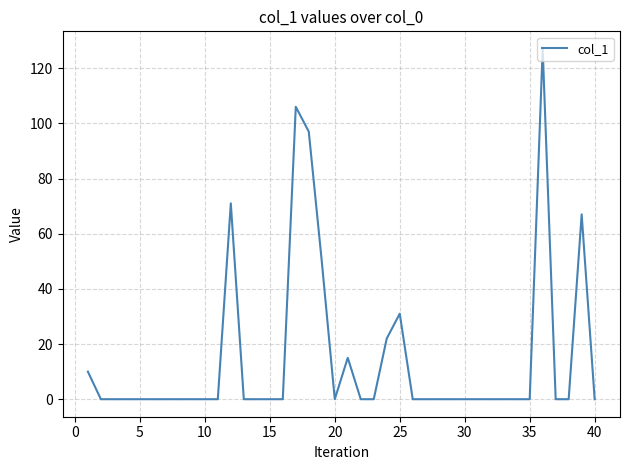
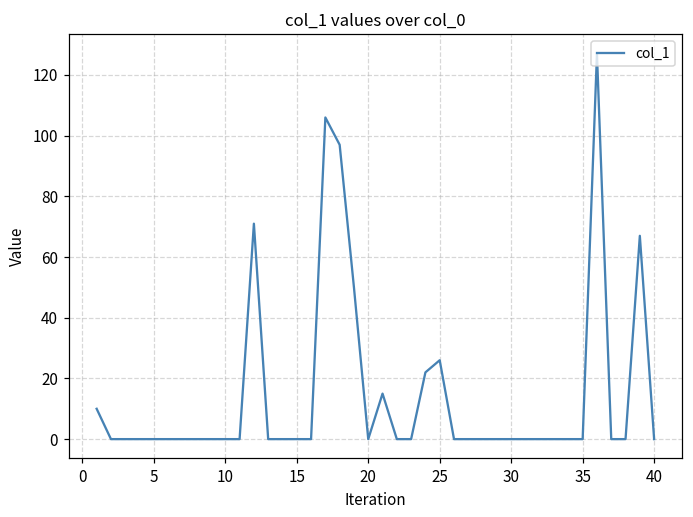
  {
    "5": 0,
    "10": 0,
    "15": 0,
    "20": 0,
-   "25": 31,
+   "25": 26,
    "30": 0,
    "35": 0,
    "40": 0
  }
